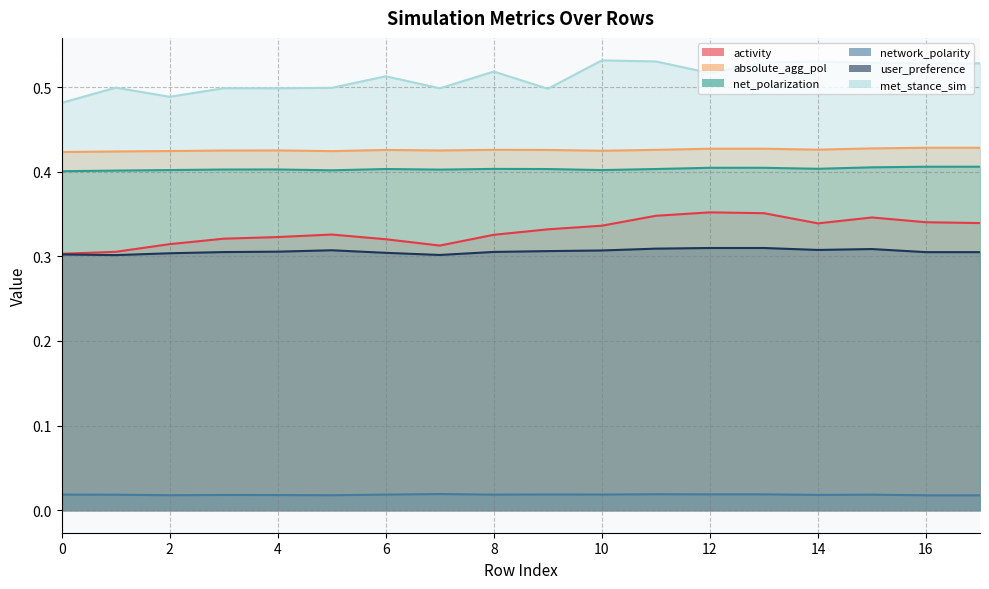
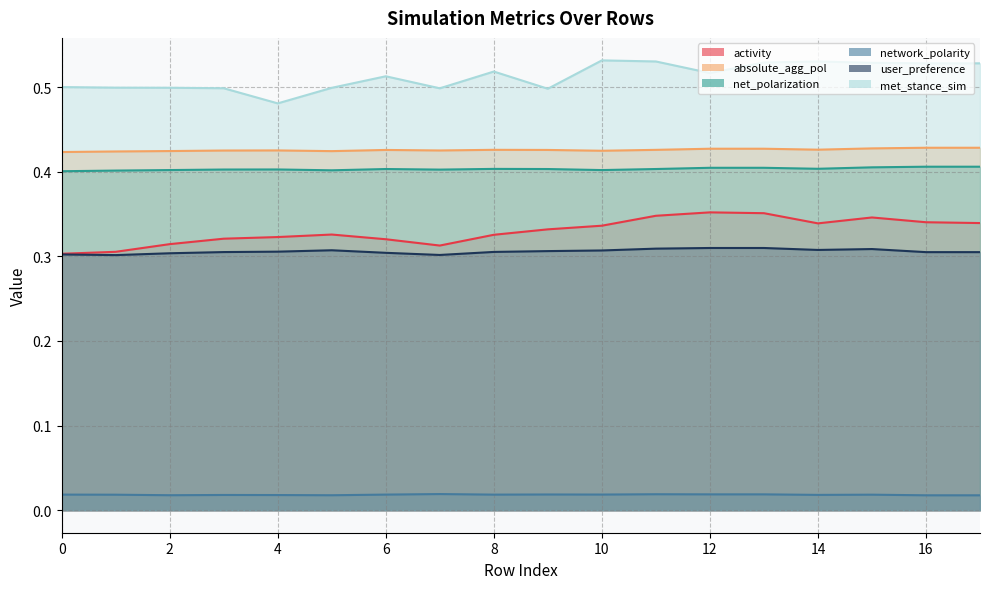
  {
    "met_stance_sim": {
-     "0": 0.48,
-     "2": 0.49,
-     "4": 0.50,
+     "0": 0.50,
+     "2": 0.50,
+     "4": 0.48,
      "6": 0.51,
      "8": 0.52,
      "10": 0.53
    }
  }
